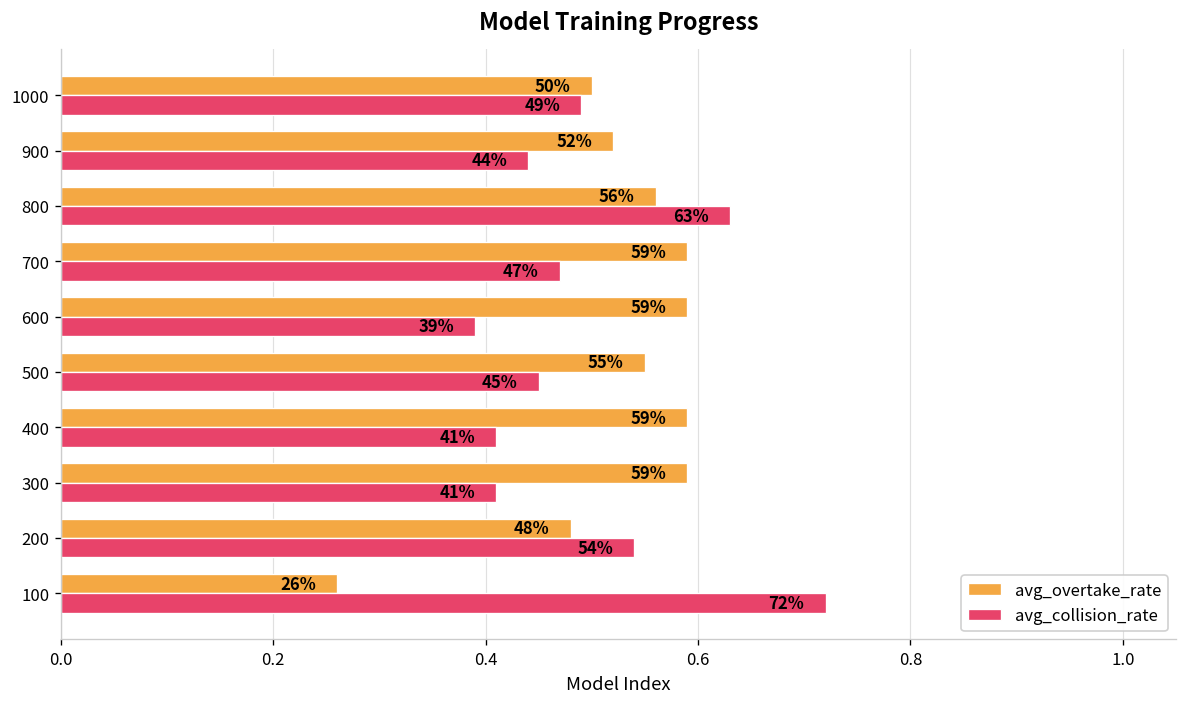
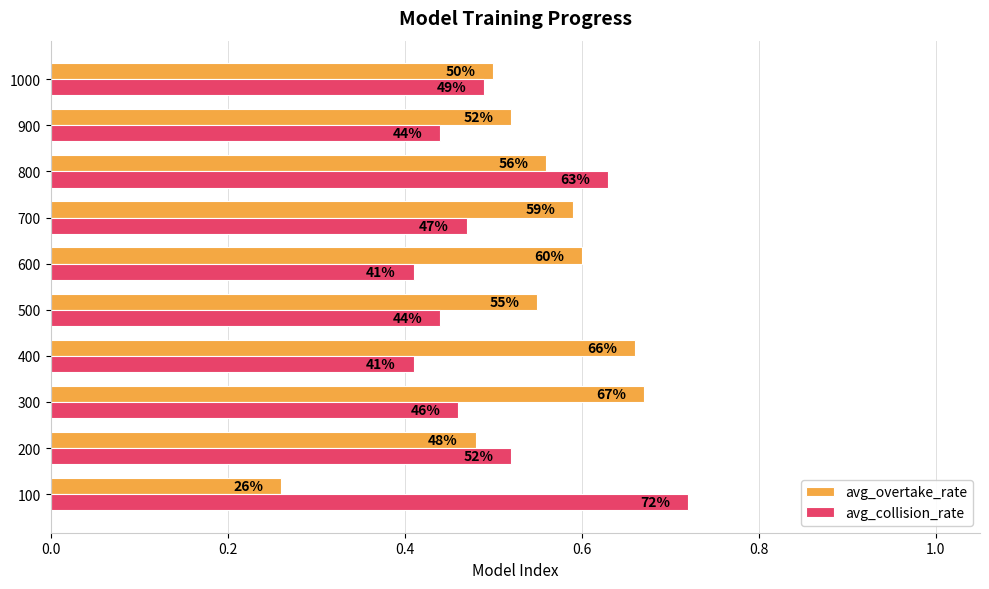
  {
    "avg_overtake_rate": {
      "1000": "50%",
      "900": "52%",
      "800": "56%",
      "700": "59%",
-     "600": "59%",
+     "600": "60%",
      "500": "55%",
-     "400": "59%",
-     "300": "59%",
+     "400": "66%",
+     "300": "67%",
      "200": "48%",
      "100": "26%"
    },
    "avg_collision_rate": {
      "1000": "49%",
      "900": "44%",
      "800": "63%",
      "700": "47%",
-     "600": "39%",
-     "500": "45%",
+     "600": "41%",
+     "500": "44%",
      "400": "41%",
-     "300": "41%",
-     "200": "54%",
+     "300": "46%",
+     "200": "52%",
      "100": "72%"
    }
  }
